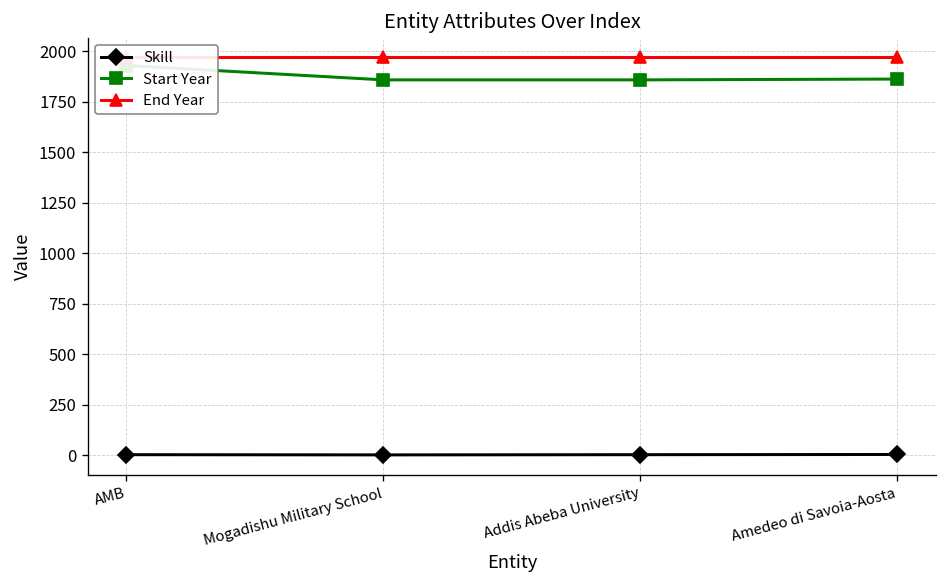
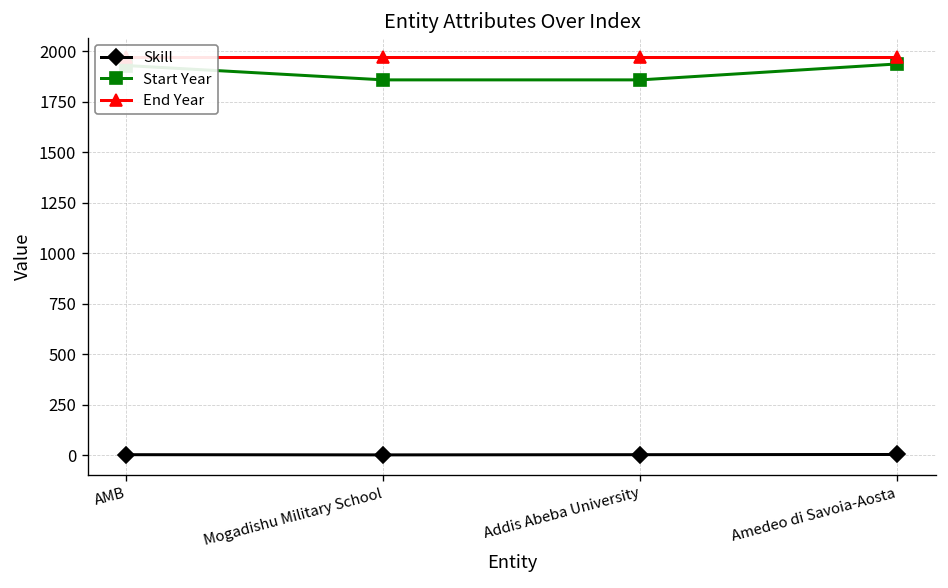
  {
    "Skill": {
      "AMB": 0,
      "Mogadishu Military School": 0,
      "Addis Abeba University": 0,
      "Amedeo di Savoia-Aosta": 0
    },
    "Start Year": {
      "Mogadishu Military School": 1860,
      "Addis Abeba University": 1860,
-     "Amedeo di Savoia-Aosta": 1860
+     "Amedeo di Savoia-Aosta": 1940
    },
    "End Year": {
      "Mogadishu Military School": 1970,
      "Addis Abeba University": 1970,
      "Amedeo di Savoia-Aosta": 1970
    }
  }
